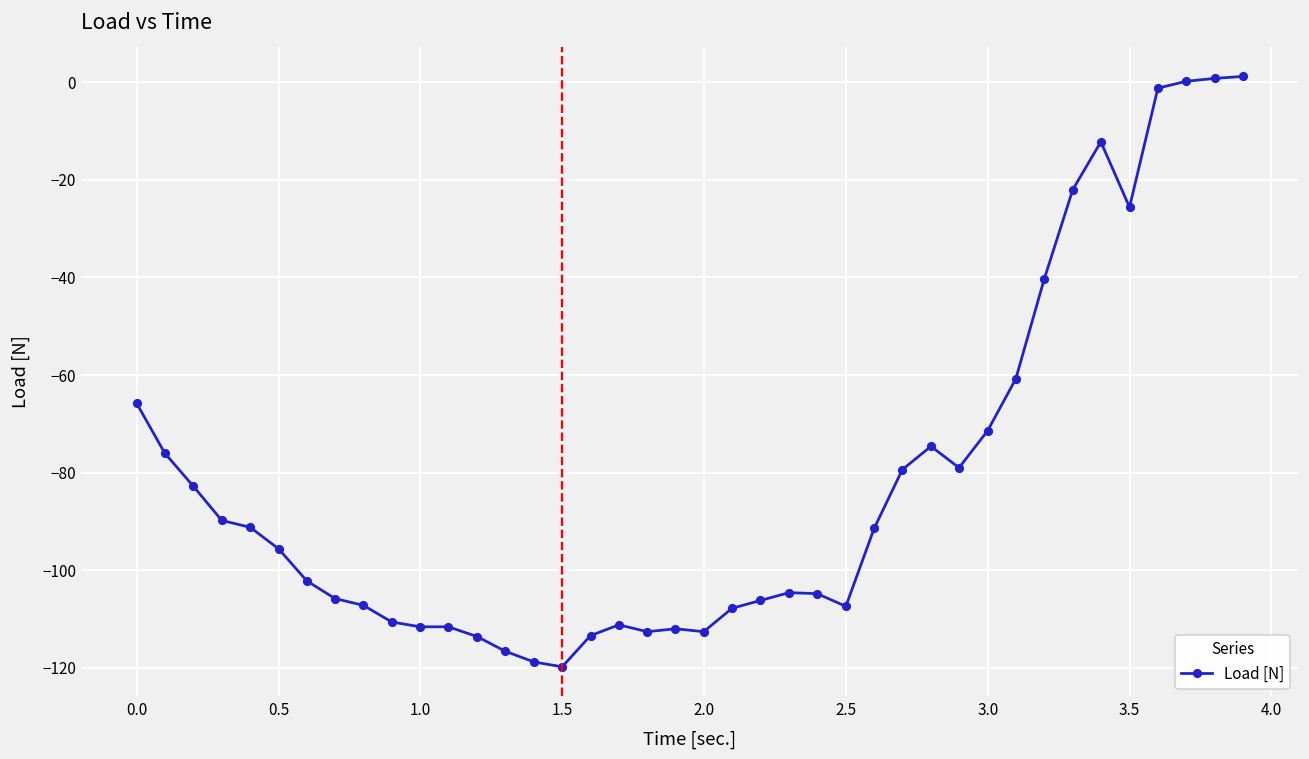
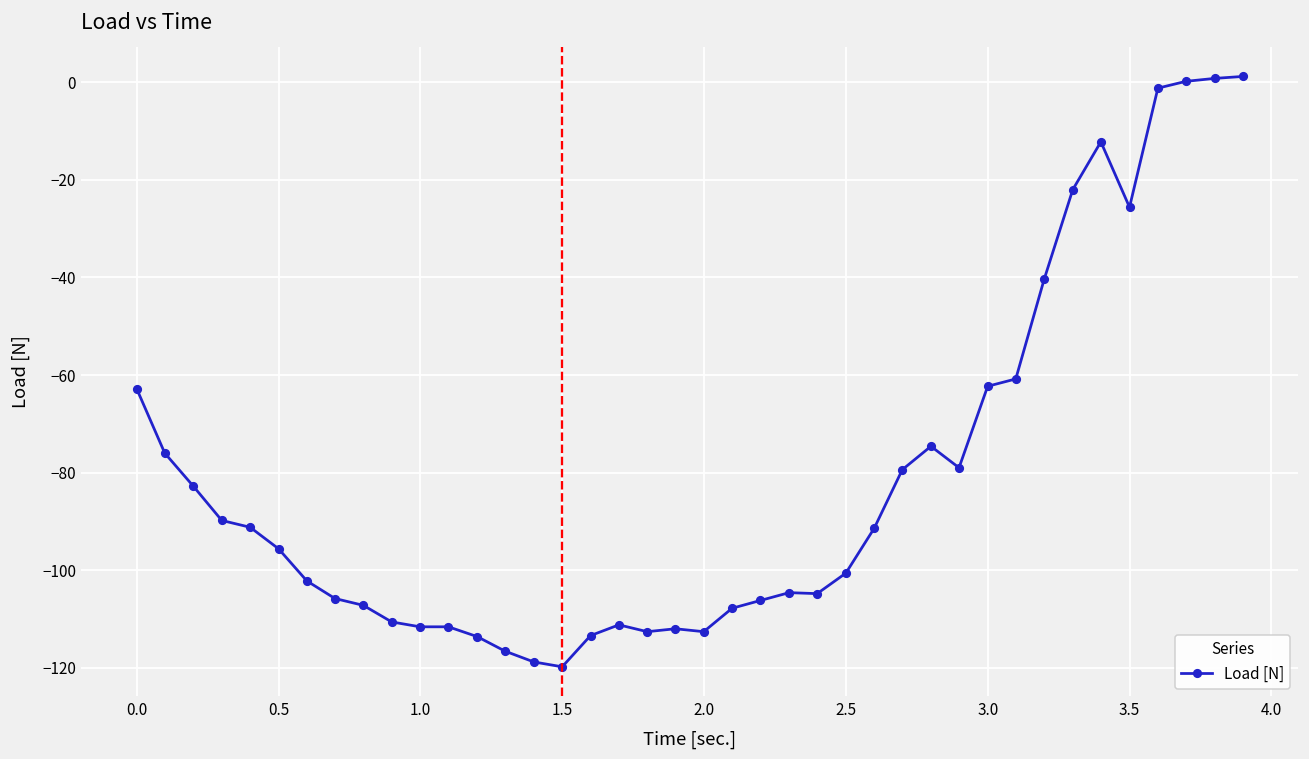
  {
-   "0.0": -66,
+   "0.0": -63,
    "0.5": -96,
    "1.0": -112,
    "1.5": -120,
    "2.0": -113,
-   "2.5": -107,
-   "3.0": -71,
+   "2.5": -101,
+   "3.0": -62,
    "3.5": -26
  }
